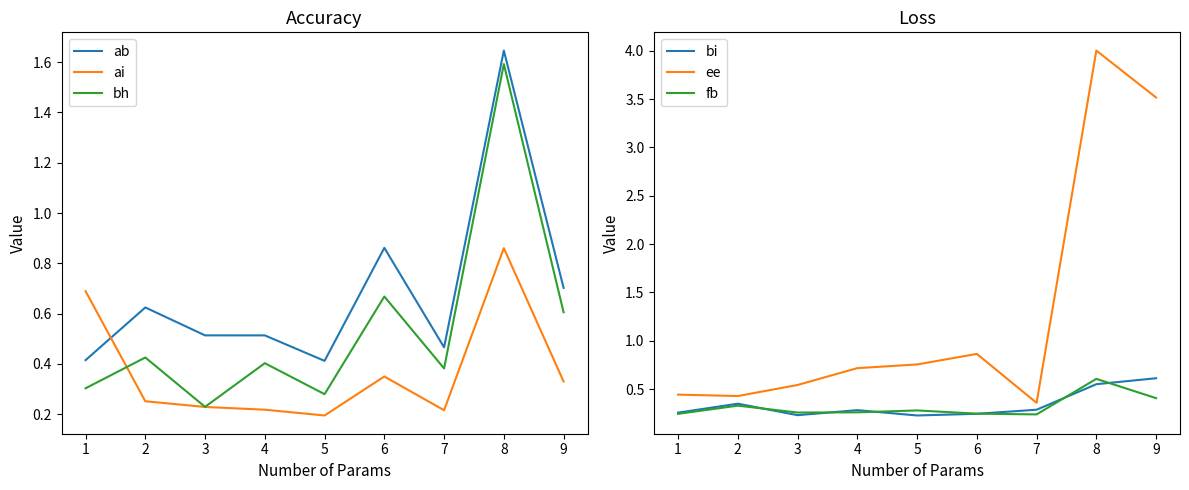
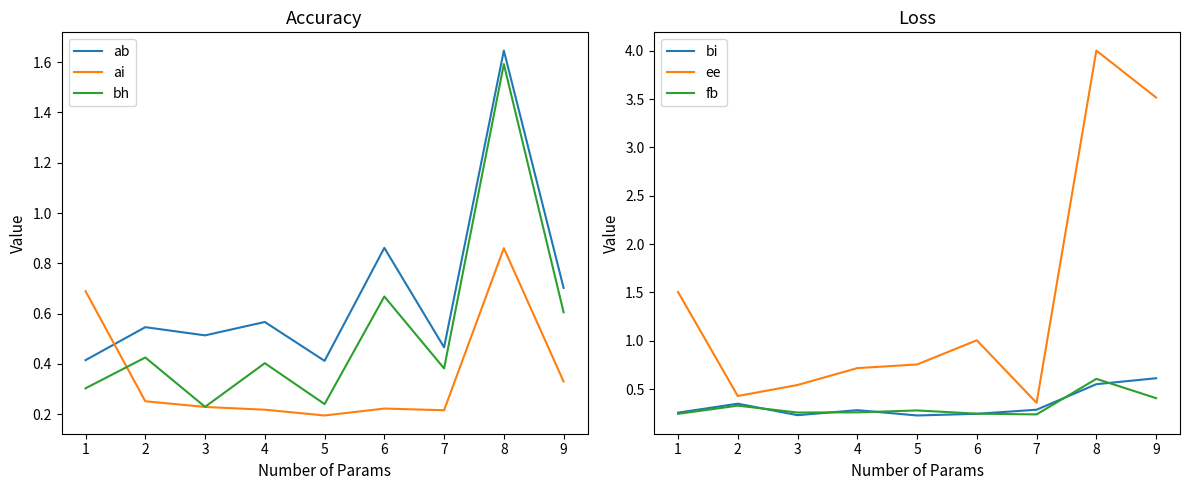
  {
    "Accuracy": {
      "ab": {
        "1": 0.41,
-       "2": 0.62,
+       "2": 0.55,
        "3": 0.51,
-       "4": 0.51,
+       "4": 0.57,
        "5": 0.41,
        "6": 0.86,
        "7": 0.47,
        "8": 1.65,
        "9": 0.70
      },
      "ai": {
        "1": 0.69,
        "2": 0.25,
        "4": 0.22,
        "5": 0.19,
-       "6": 0.35,
+       "6": 0.22,
        "7": 0.22,
        "8": 0.86,
        "9": 0.33
      },
      "bh": {
        "1": 0.30,
        "2": 0.43,
        "4": 0.40,
-       "5": 0.28,
+       "5": 0.24,
        "6": 0.67,
        "7": 0.38,
        "8": 1.59,
        "9": 0.61
      }
    },
    "Loss": {
      "bi": {
        "3": 0.2,
        "5": 0.2,
        "7": 0.3,
        "8": 0.6,
        "9": 0.6
      },
      "ee": {
-       "1": 0.4,
+       "1": 1.5,
        "2": 0.4,
        "3": 0.5,
        "4": 0.7,
        "5": 0.8,
-       "6": 0.9,
+       "6": 1.0,
        "7": 0.4,
        "8": 4.0,
        "9": 3.5
      },
      "fb": {
        "3": 0.3,
        "5": 0.3,
        "7": 0.2,
        "8": 0.6,
        "9": 0.4
      }
    }
  }
